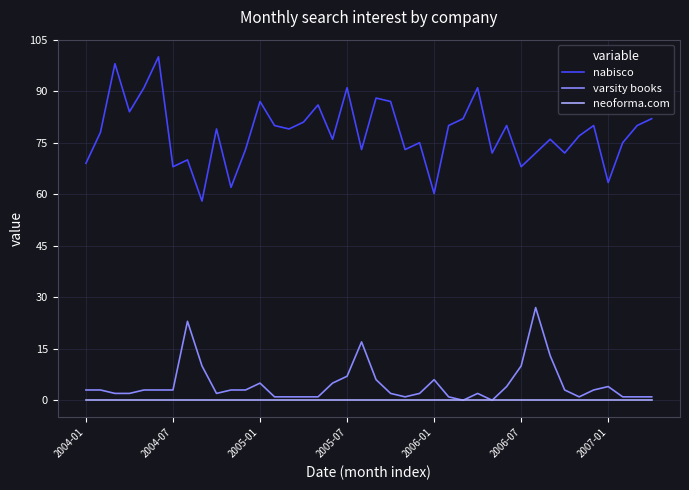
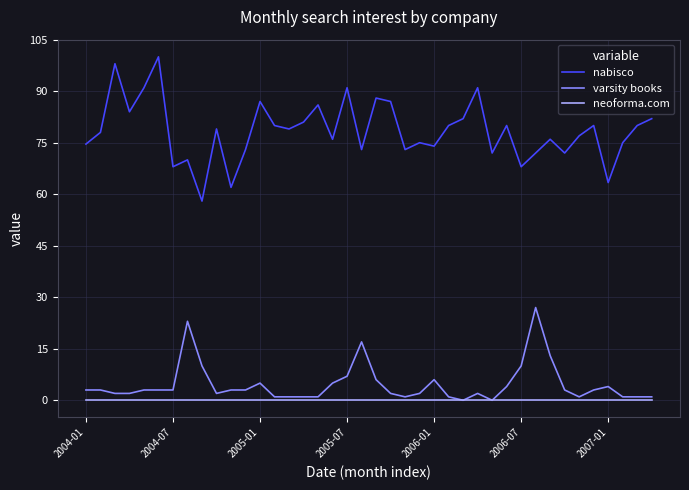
  {
    "nabisco": {
-     "2004-01": 69,
+     "2004-01": 75,
      "2004-07": 68,
      "2005-01": 87,
      "2005-07": 91,
-     "2006-01": 60,
+     "2006-01": 74,
      "2006-07": 68,
      "2007-01": 63
    }
  }
